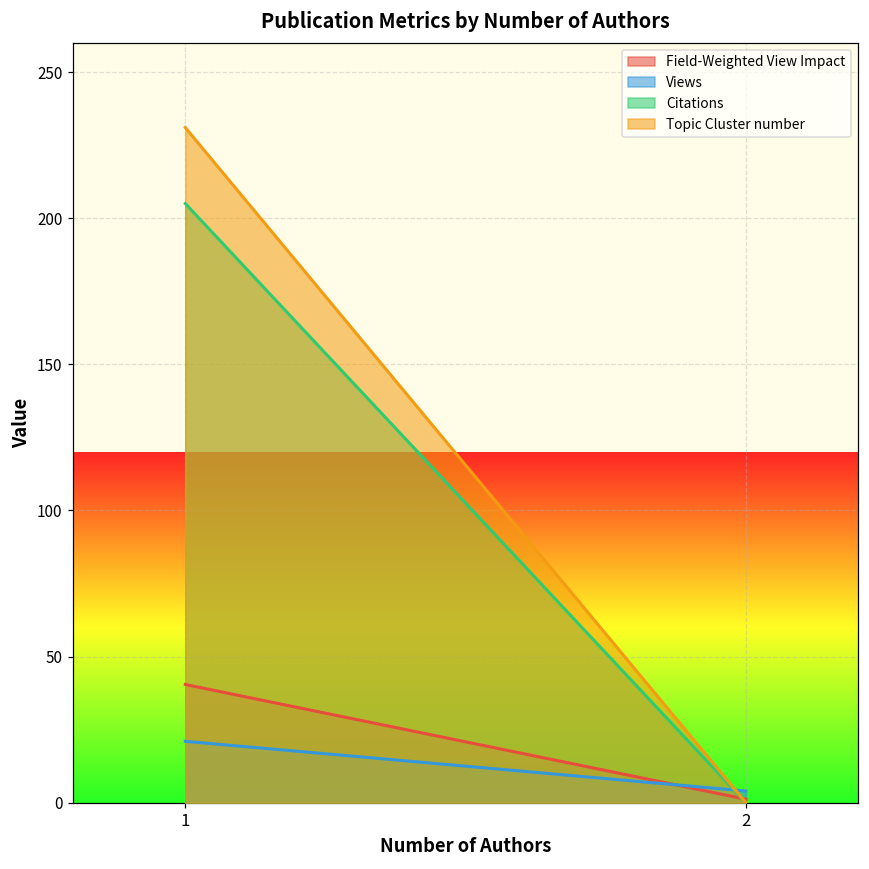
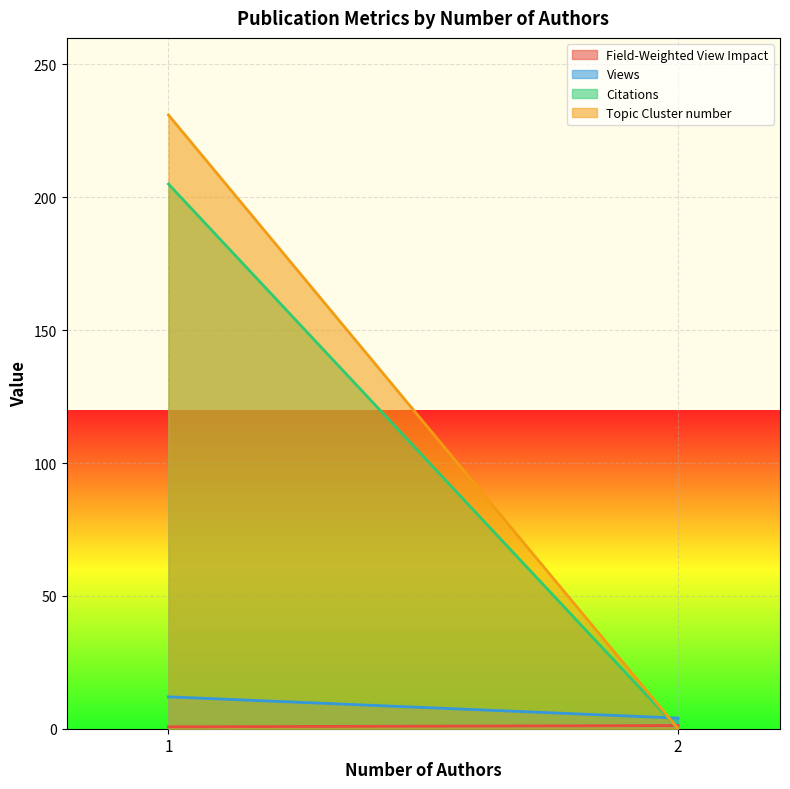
  {
    "Field-Weighted View Impact": {
-     "1": 40,
+     "1": 1,
      "2": 1
    },
    "Views": {
-     "1": 21,
+     "1": 12,
      "2": 4
    },
    "Citations": {
      "1": 205
    },
    "Topic Cluster number": {
      "1": 231
    }
  }
